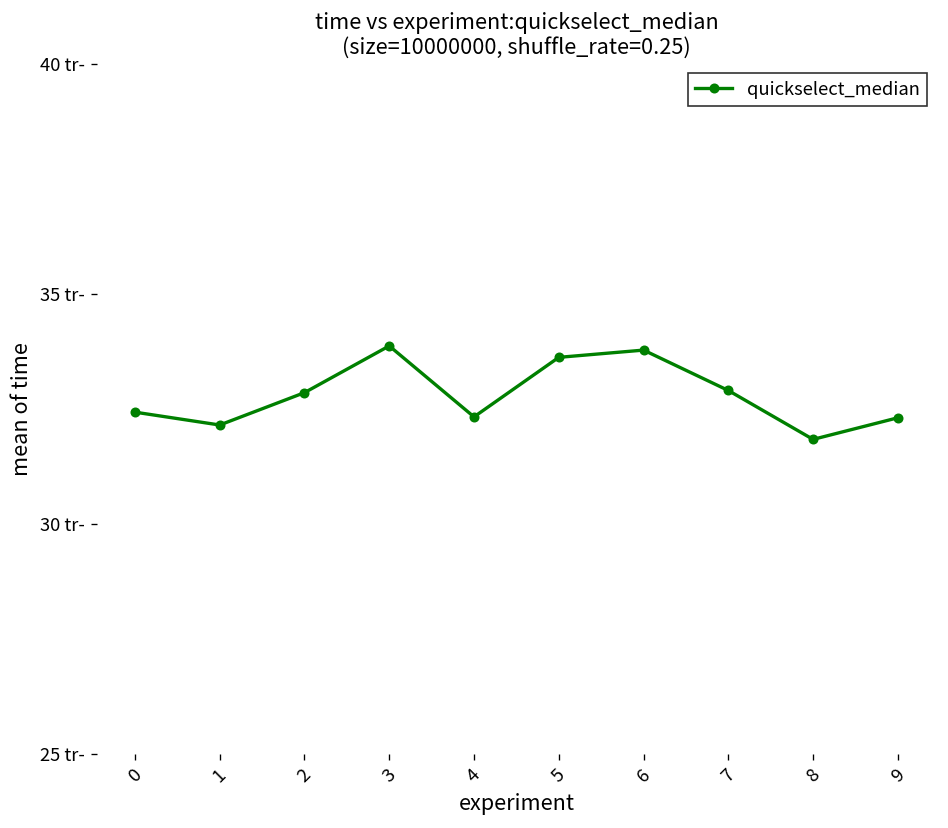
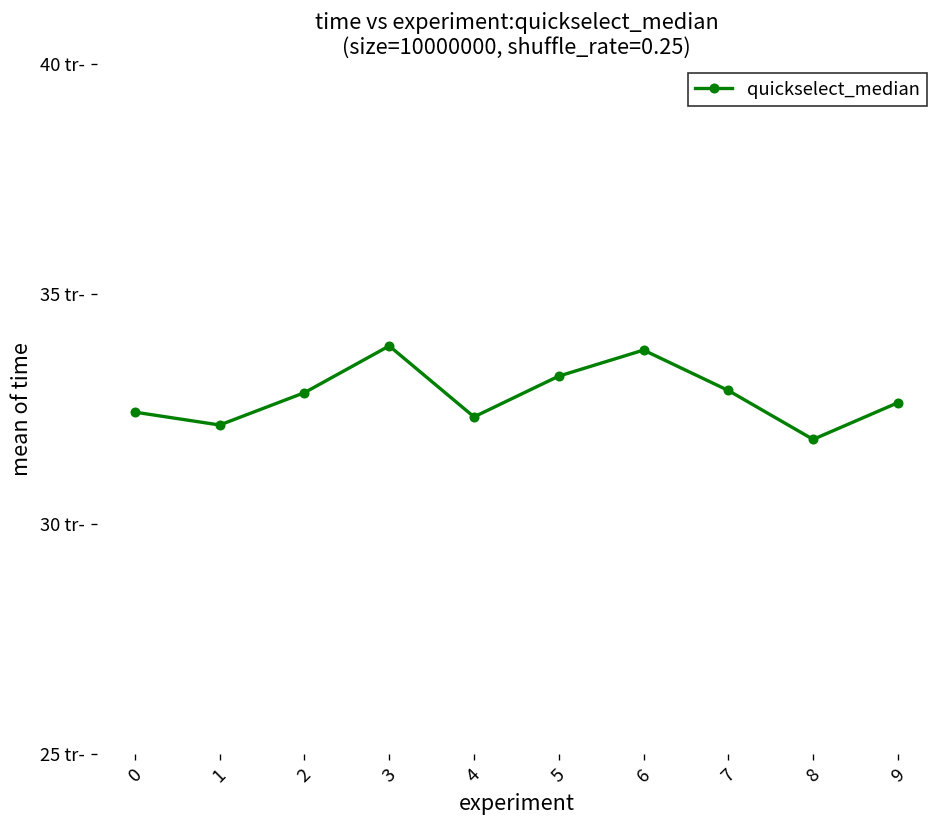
  {
    "0": "32.4 tr-",
    "1": "32.2 tr-",
    "2": "32.9 tr-",
    "3": "33.9 tr-",
    "4": "32.3 tr-",
-   "5": "33.6 tr-",
+   "5": "33.2 tr-",
    "6": "33.8 tr-",
    "7": "32.9 tr-",
    "8": "31.8 tr-",
-   "9": "32.3 tr-"
+   "9": "32.6 tr-"
  }
